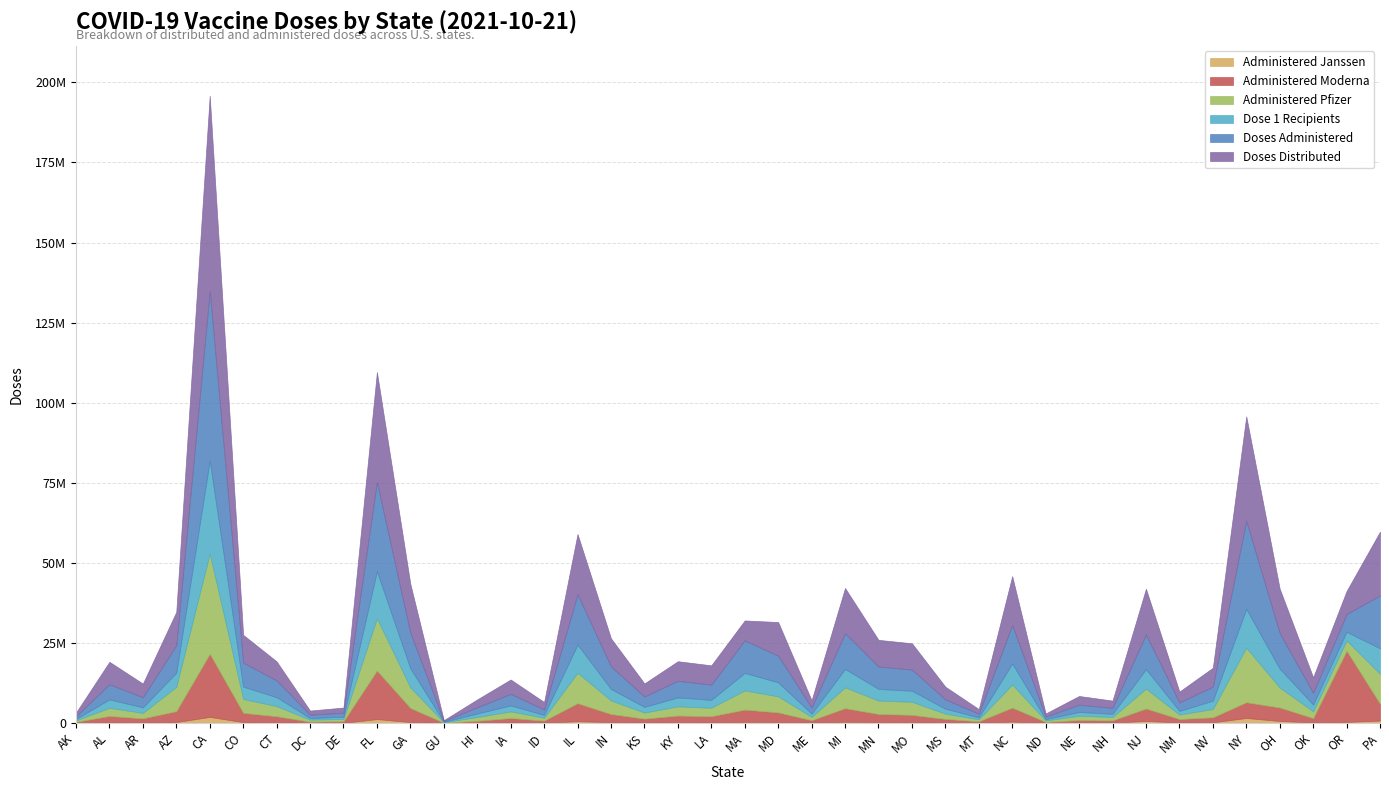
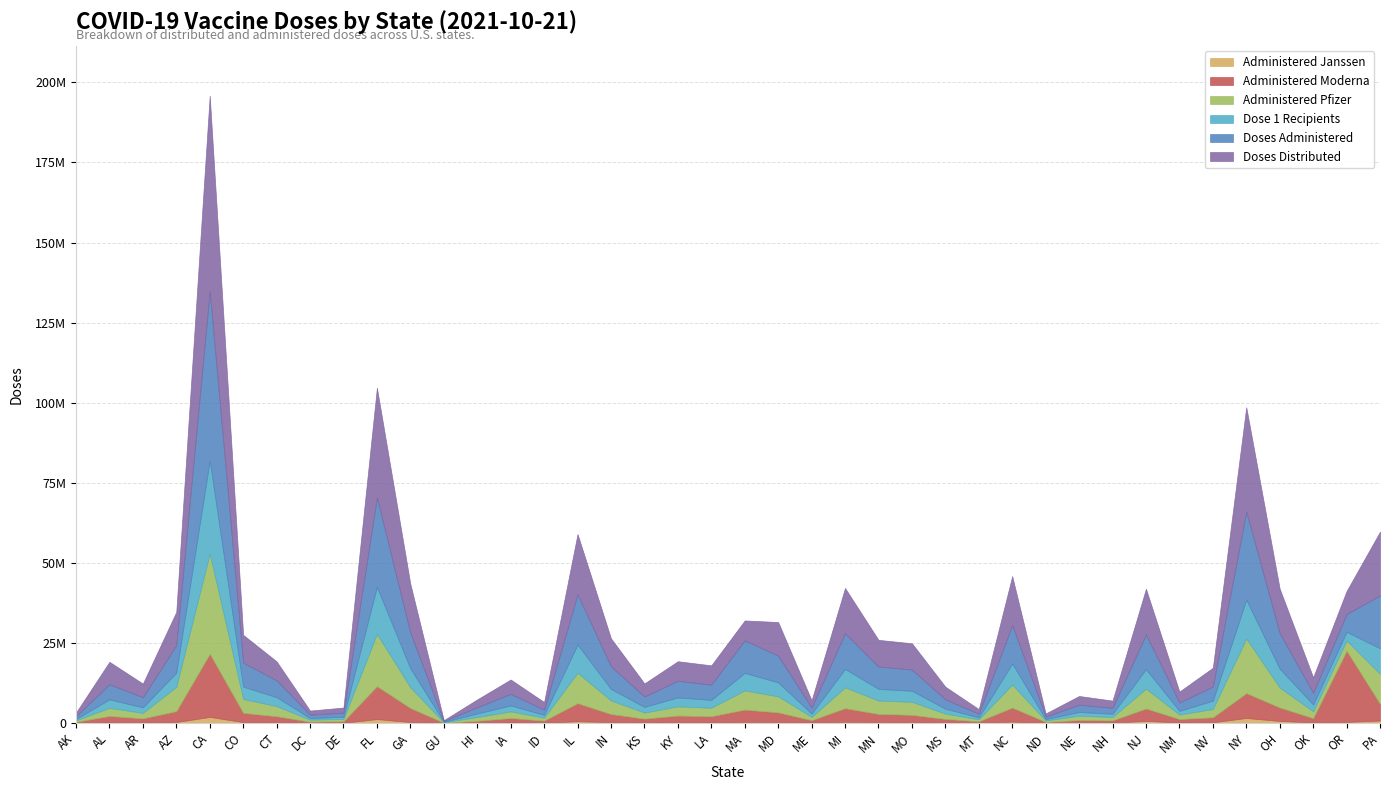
  {
    "Administered Janssen": {
      "CA": 2000000,
      "FL": 1000000,
      "NY": 2000000
    },
    "Administered Moderna": {
      "AL": 2000000,
      "AR": 1000000,
      "AZ": 3000000,
      "CA": 20000000,
      "CO": 3000000,
      "CT": 2000000,
-     "FL": 15000000,
+     "FL": 10000000,
      "GA": 4000000,
      "IA": 1000000,
      "IL": 6000000,
      "IN": 3000000,
      "KS": 1000000,
      "KY": 2000000,
      "LA": 2000000,
      "MA": 4000000,
      "MD": 3000000,
      "MI": 4000000,
      "MN": 3000000,
      "MO": 2000000,
      "MS": 1000000,
      "NC": 4000000,
      "NE": 1000000,
      "NJ": 4000000,
      "NM": 1000000,
      "NV": 2000000,
-     "NY": 5000000,
+     "NY": 8000000,
      "OH": 4000000,
      "OK": 1000000,
      "OR": 22000000,
      "PA": 5000000
    },
    "Administered Pfizer": {
      "AL": 3000000,
      "AR": 2000000,
      "AZ": 8000000,
      "CA": 31000000,
      "CO": 4000000,
      "CT": 3000000,
      "FL": 16000000,
      "GA": 6000000,
      "HI": 1000000,
      "IA": 2000000,
      "ID": 1000000,
      "IL": 10000000,
      "IN": 4000000,
      "KS": 2000000,
      "KY": 3000000,
      "LA": 3000000,
      "MA": 6000000,
      "MD": 5000000,
      "ME": 1000000,
      "MI": 6000000,
      "MN": 4000000,
      "MO": 4000000,
      "MS": 2000000,
      "NC": 7000000,
      "NE": 1000000,
      "NH": 1000000,
      "NJ": 6000000,
      "NM": 1000000,
      "NV": 3000000,
      "NY": 17000000,
      "OH": 6000000,
      "OK": 2000000,
      "OR": 3000000,
      "PA": 9000000
    },
    "Doses Distributed": {
      "AK": 1000000,
      "AL": 7000000,
      "AR": 4000000,
      "AZ": 10000000,
      "CA": 61000000,
      "CO": 9000000,
      "CT": 6000000,
      "DC": 1000000,
      "DE": 2000000,
      "FL": 34000000,
      "GA": 15000000,
      "HI": 2000000,
      "IA": 4000000,
      "ID": 2000000,
      "IL": 19000000,
      "IN": 9000000,
      "KS": 4000000,
      "KY": 6000000,
      "LA": 6000000,
      "MA": 6000000,
      "MD": 11000000,
      "ME": 2000000,
      "MI": 14000000,
      "MN": 8000000,
      "MO": 8000000,
      "MS": 4000000,
      "MT": 1000000,
      "NC": 15000000,
      "ND": 1000000,
      "NE": 3000000,
      "NH": 2000000,
      "NJ": 14000000,
      "NM": 3000000,
      "NV": 6000000,
      "NY": 33000000,
      "OH": 14000000,
      "OK": 5000000,
      "OR": 7000000,
      "PA": 20000000
    }
  }
